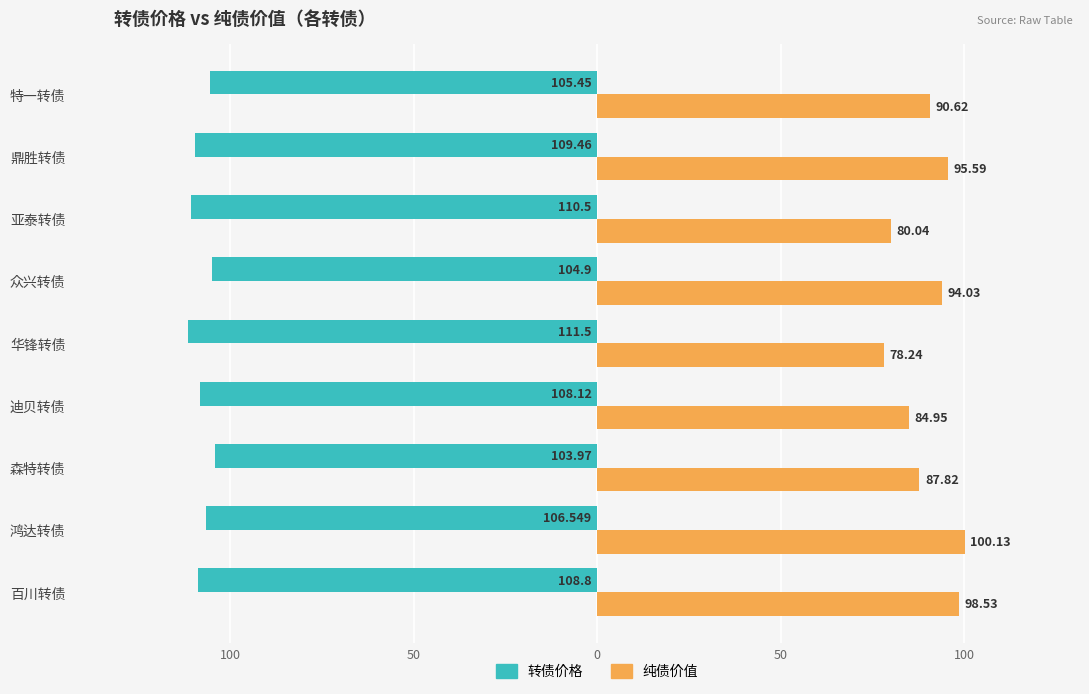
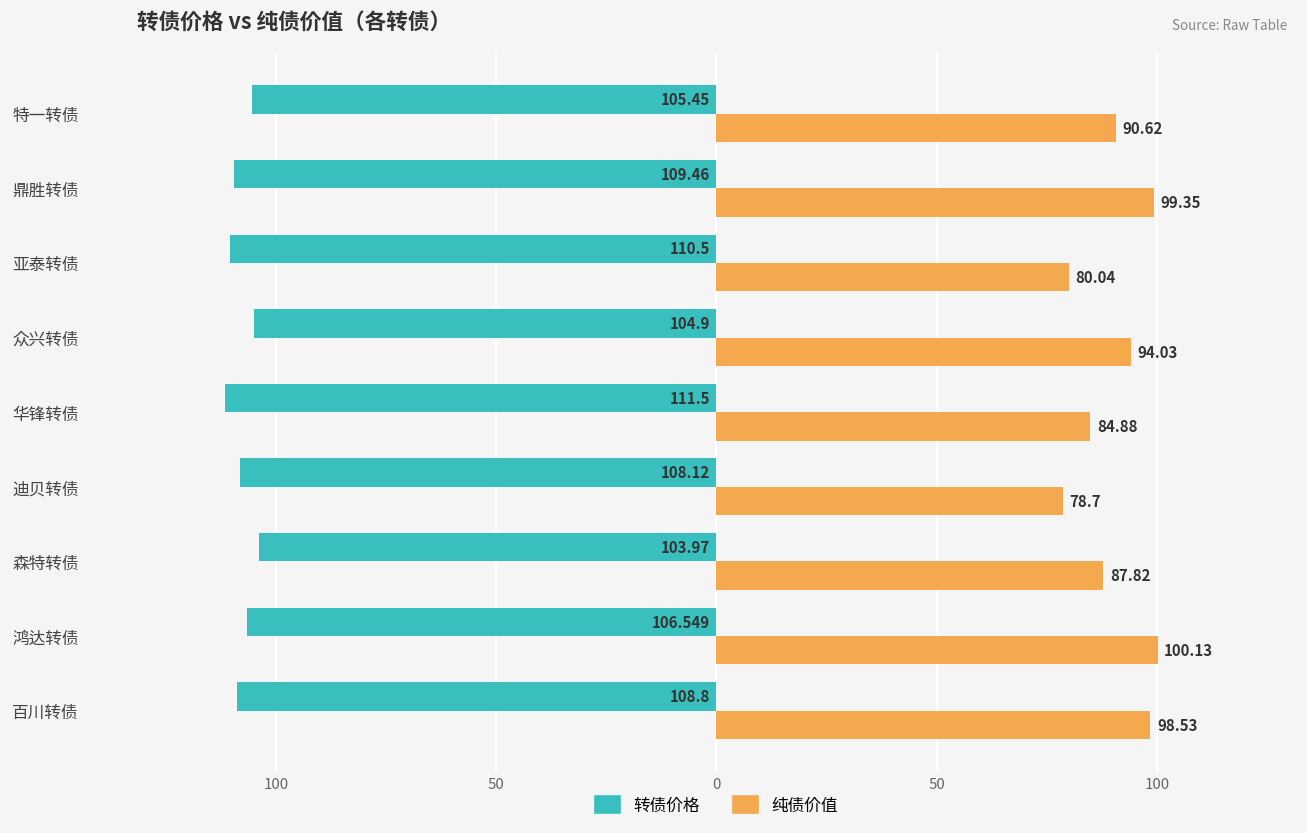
  {
    "纯债价值": {
      "特一转债": 90.62,
-     "鼎胜转债": 95.59,
+     "鼎胜转债": 99.35,
      "亚泰转债": 80.04,
      "众兴转债": 94.03,
-     "华锋转债": 78.24,
-     "迪贝转债": 84.95,
+     "华锋转债": 84.88,
+     "迪贝转债": 78.7,
      "森特转债": 87.82,
      "鸿达转债": 100.13,
      "百川转债": 98.53
    }
  }
